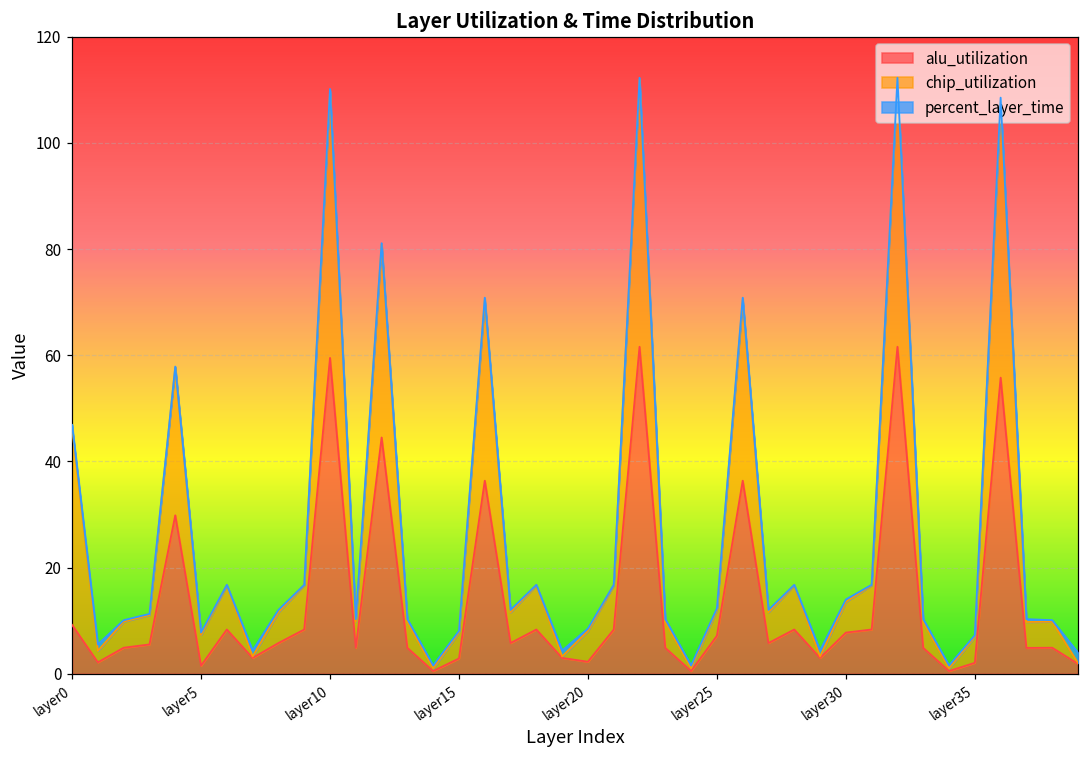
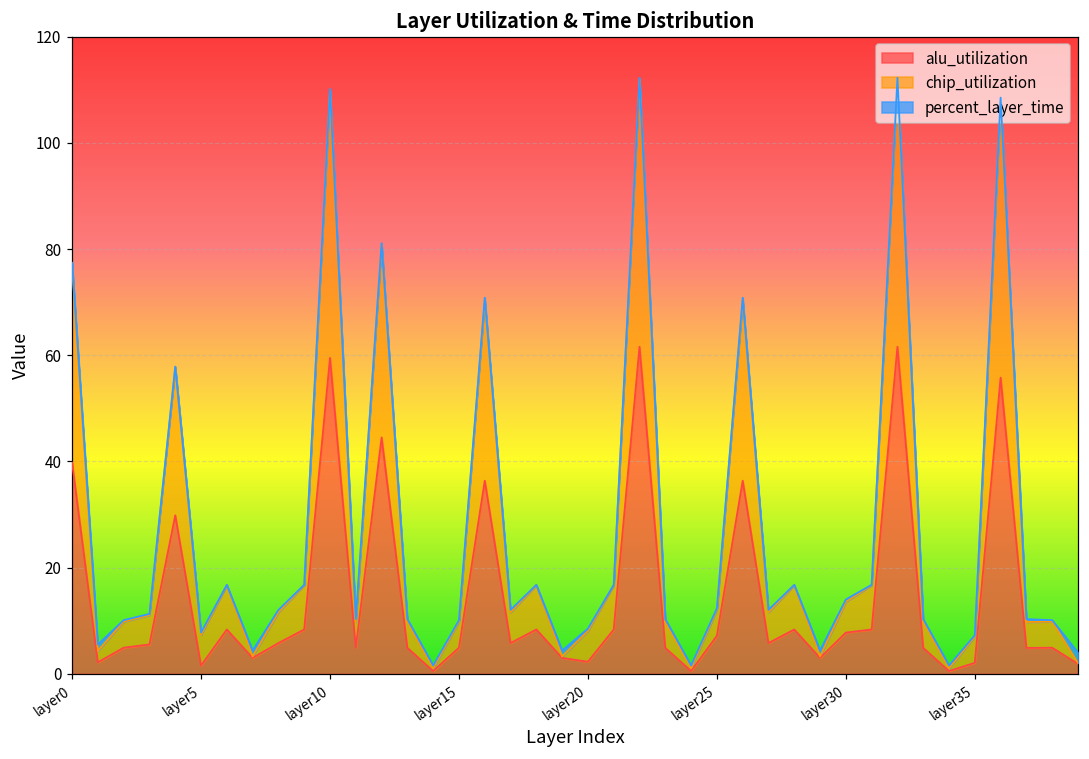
  {
    "alu_utilization": {
-     "layer0": 9,
+     "layer0": 40,
      "layer5": 2,
      "layer10": 60,
-     "layer15": 3,
+     "layer15": 5,
      "layer20": 2,
      "layer25": 7,
      "layer30": 8,
      "layer35": 2
    },
    "chip_utilization": {
      "layer0": 37
    },
    "percent_layer_time": {
      "layer0": 1
    }
  }
